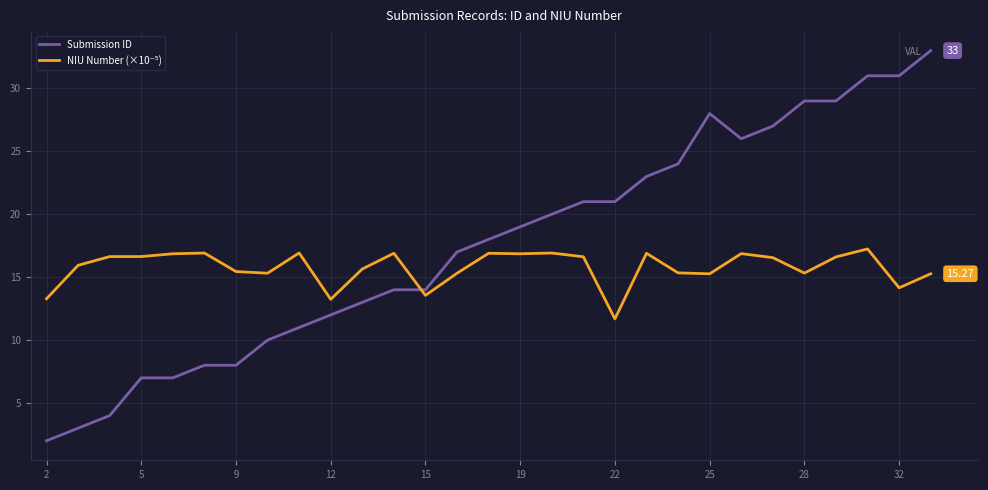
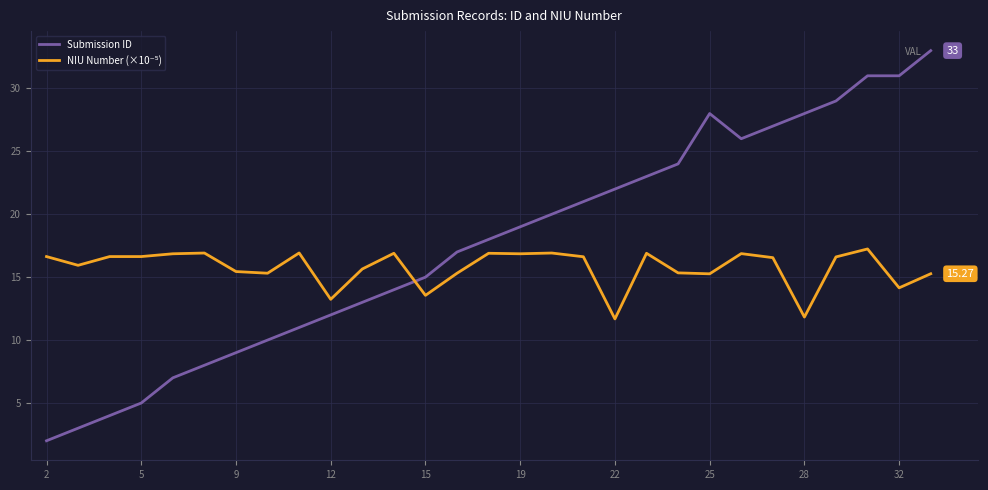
  {
    "Submission ID": {
      "2": 2,
-     "5": 7,
-     "9": 8,
+     "5": 5,
+     "9": 9,
      "12": 12,
-     "15": 14,
+     "15": 15,
      "19": 19,
-     "22": 21,
+     "22": 22,
      "25": 28,
-     "28": 29,
+     "28": 28,
      "32": 31
    },
    "NIU Number (×10⁻⁵)": {
-     "2": 13.3,
+     "2": 16.6,
      "5": 16.6,
      "9": 15.4,
      "12": 13.2,
      "15": 13.6,
      "19": 16.9,
      "22": 11.7,
      "25": 15.3,
-     "28": 15.3,
+     "28": 11.8,
      "32": 14.2
    }
  }
